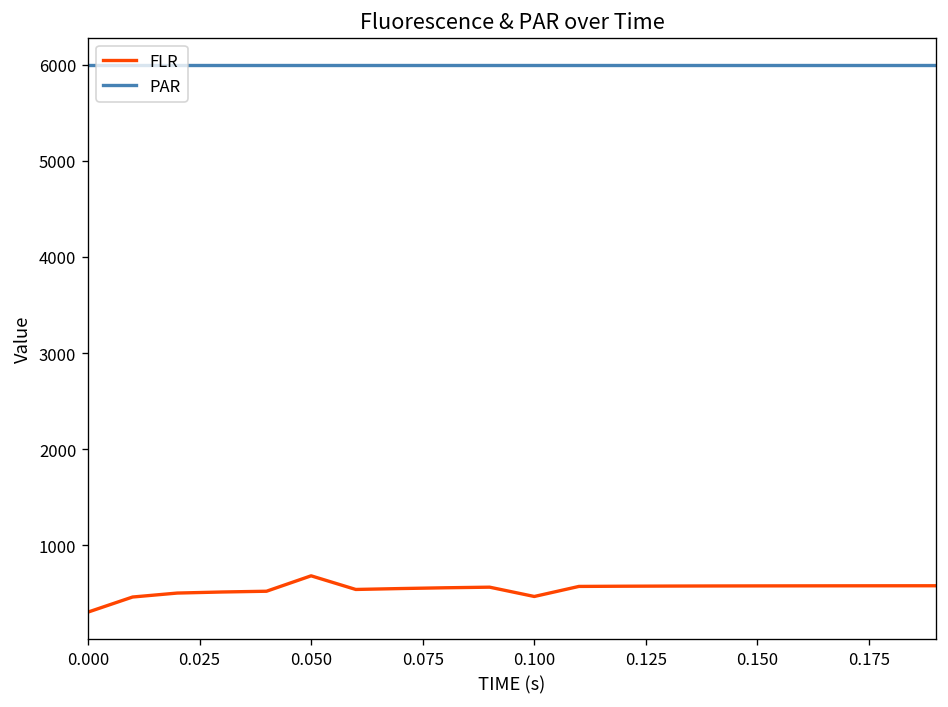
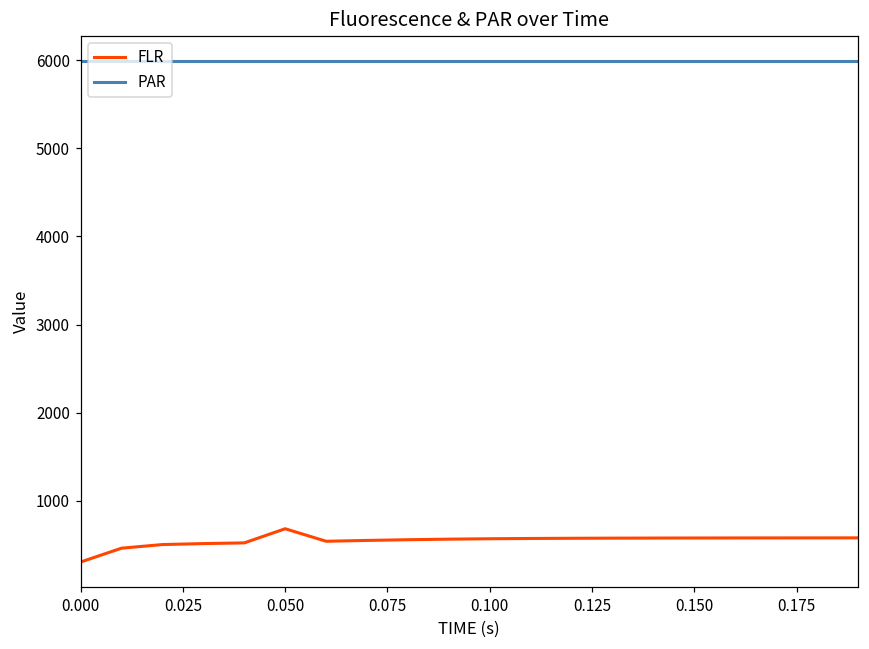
  {
    "FLR": {
      "0.000": 300,
      "0.050": 700,
-     "0.100": 500,
+     "0.100": 600,
      "0.150": 600
    },
    "PAR": {
      "0.000": 6000,
      "0.050": 6000,
      "0.100": 6000,
      "0.150": 6000
    }
  }
